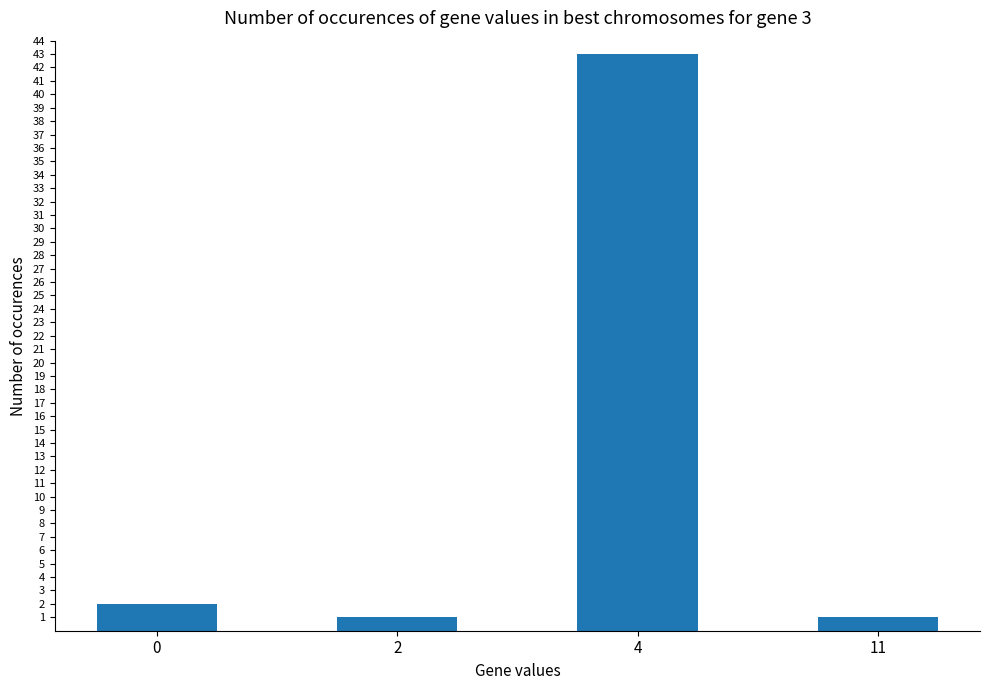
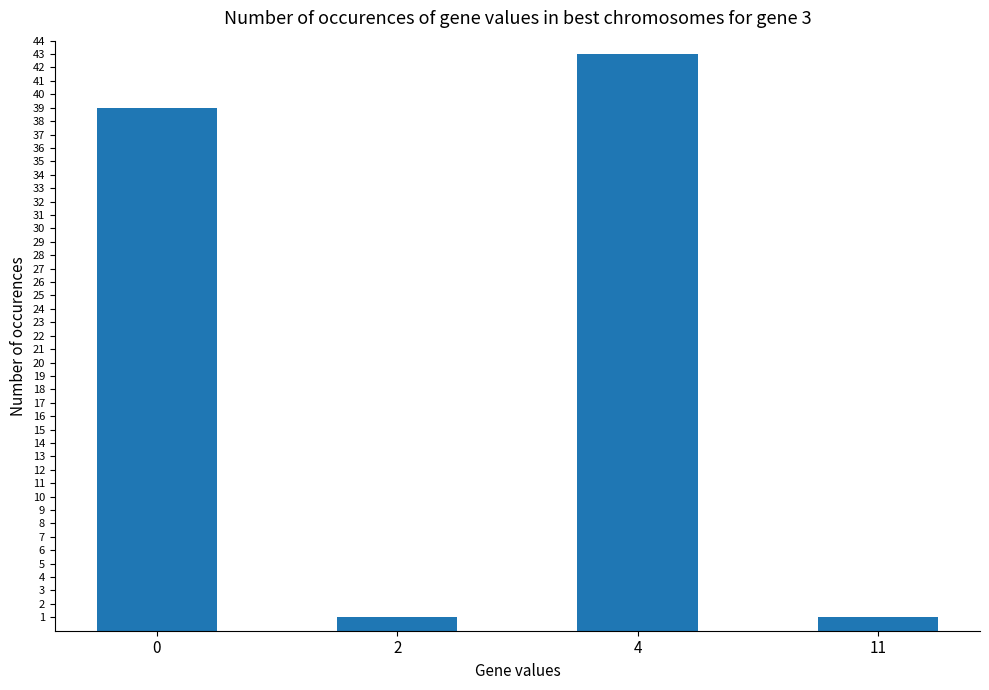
  {
-   "0": 2,
+   "0": 39,
    "2": 1,
    "4": 43,
    "11": 1
  }
